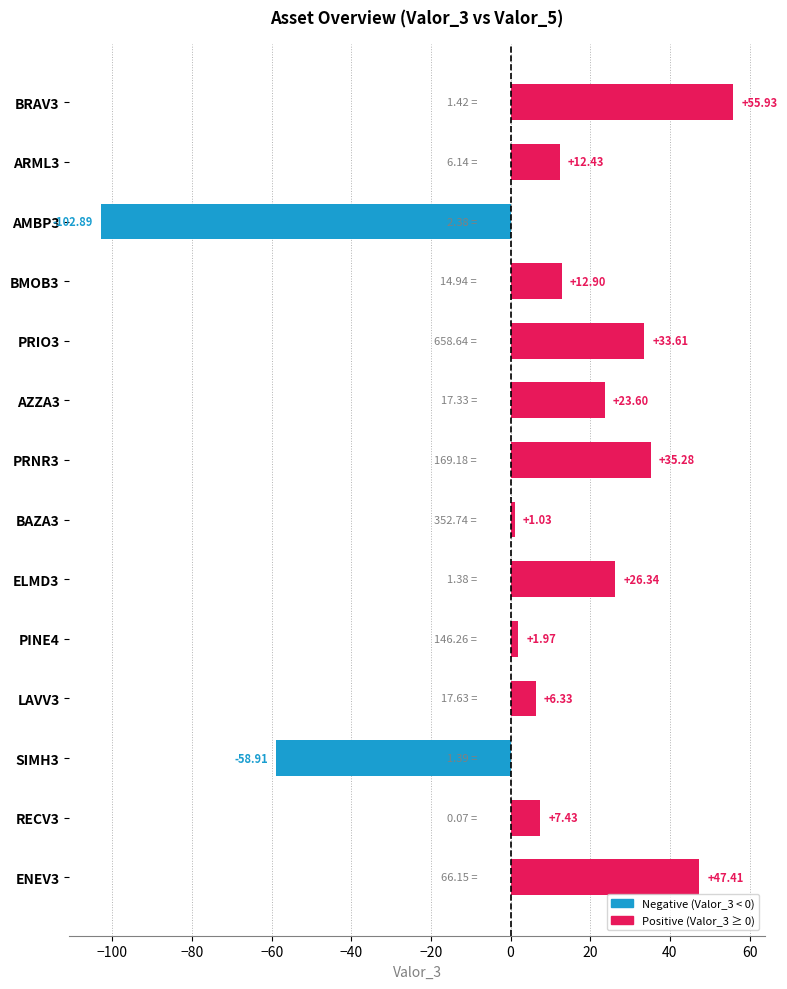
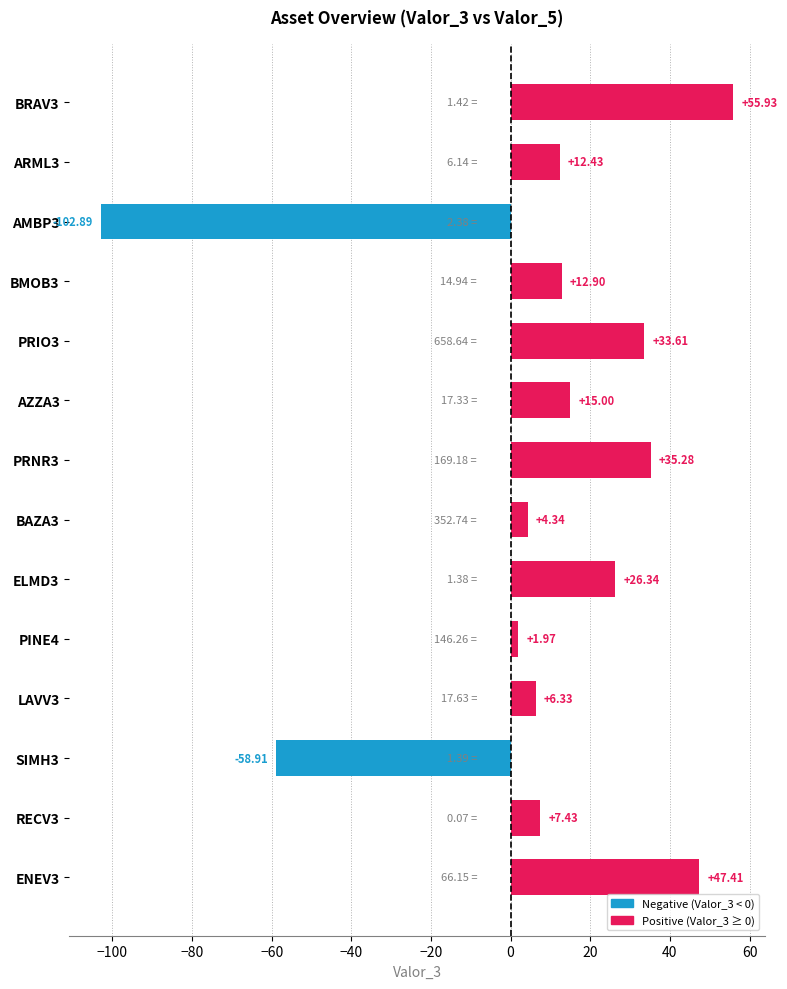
  {
    "BRAV3": "+55.93",
    "ARML3": "+12.43",
    "AMBP3": "-102.89",
    "BMOB3": "+12.90",
    "PRIO3": "+33.61",
-   "AZZA3": "+23.60",
+   "AZZA3": "+15.00",
    "PRNR3": "+35.28",
-   "BAZA3": "+1.03",
+   "BAZA3": "+4.34",
    "ELMD3": "+26.34",
    "PINE4": "+1.97",
    "LAVV3": "+6.33",
    "SIMH3": "-58.91",
    "RECV3": "+7.43",
    "ENEV3": "+47.41"
  }
